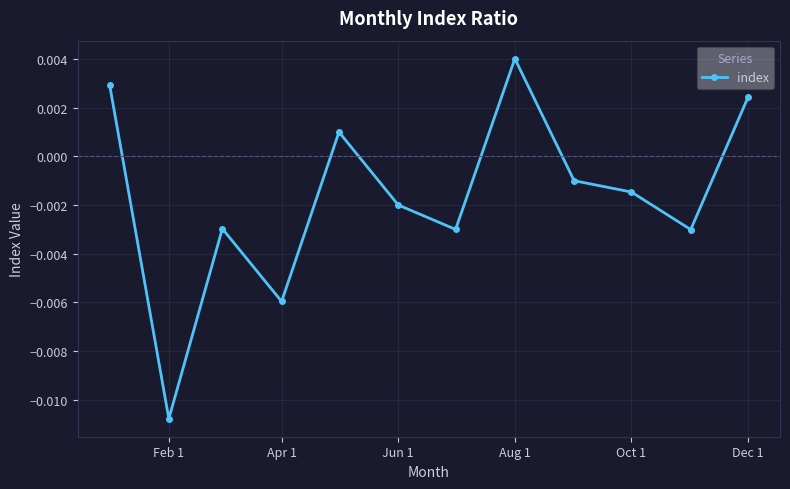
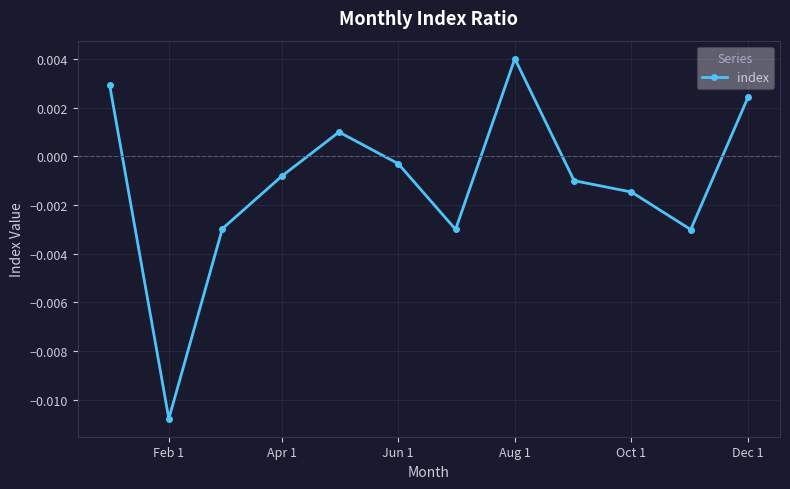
  {
    "Feb 1": -0.0108,
-   "Apr 1": -0.0060,
-   "Jun 1": -0.0020,
+   "Apr 1": -0.0008,
+   "Jun 1": -0.0003,
    "Aug 1": 0.0040,
    "Oct 1": -0.0015,
    "Dec 1": 0.0024
  }
